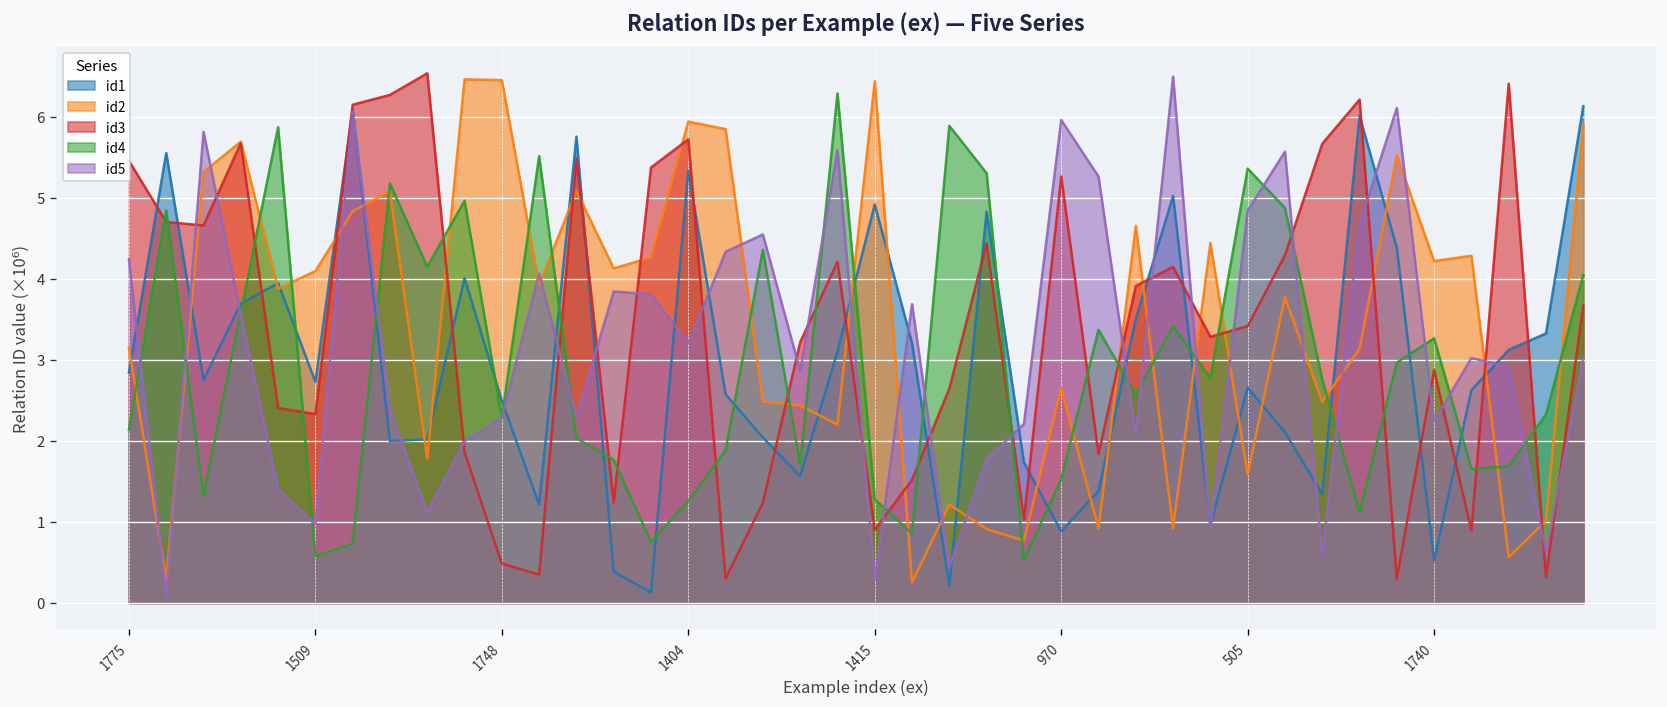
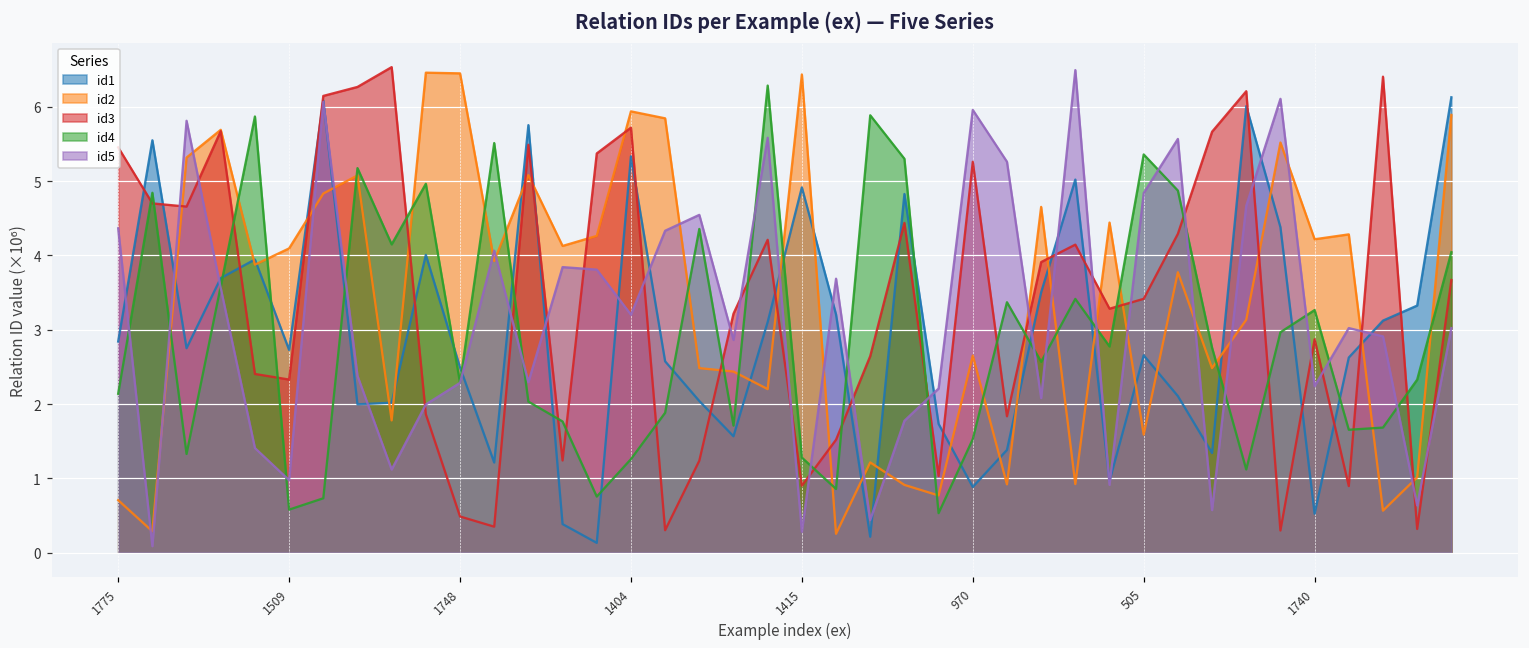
  {
    "id1": {
      "1775": 2.8,
      "1509": 2.7,
      "1748": 2.5,
      "1404": 5.3,
      "1415": 4.9,
      "970": 0.9,
      "505": 2.7,
      "1740": 0.5
    },
    "id2": {
-     "1775": 3.2,
+     "1775": 0.7,
      "1509": 4.1,
      "1748": 6.4,
      "1404": 5.9,
      "1415": 6.4,
      "970": 2.7,
      "505": 1.6,
      "1740": 4.2
    },
    "id3": {
      "1509": 2.3,
      "1748": 0.5,
      "1404": 5.7,
      "1415": 0.9,
      "970": 5.3,
      "505": 3.4,
      "1740": 2.9
    },
    "id4": {
      "1775": 2.1,
      "1509": 0.6,
      "1404": 1.3,
      "1415": 1.3,
      "970": 1.5,
      "505": 5.4,
      "1740": 3.3
    },
    "id5": {
-     "1775": 4.2,
+     "1775": 4.4,
      "1509": 1.0,
      "1404": 3.2,
      "1415": 0.3,
      "970": 6.0,
      "505": 4.8,
      "1740": 2.2
    }
  }
